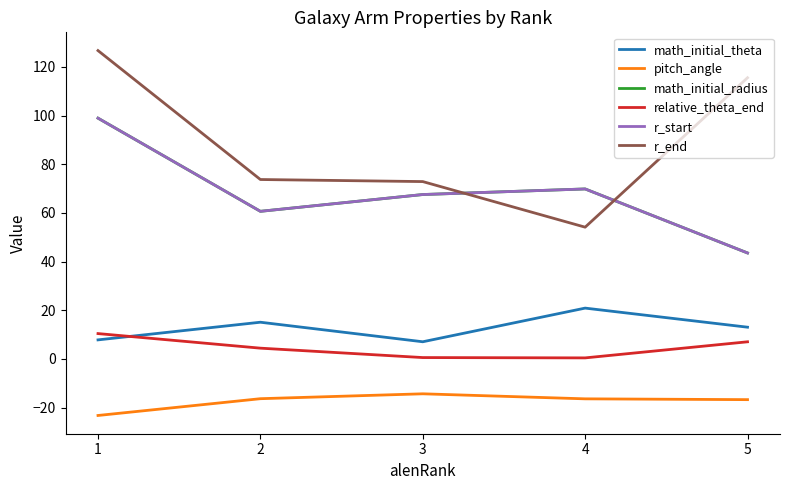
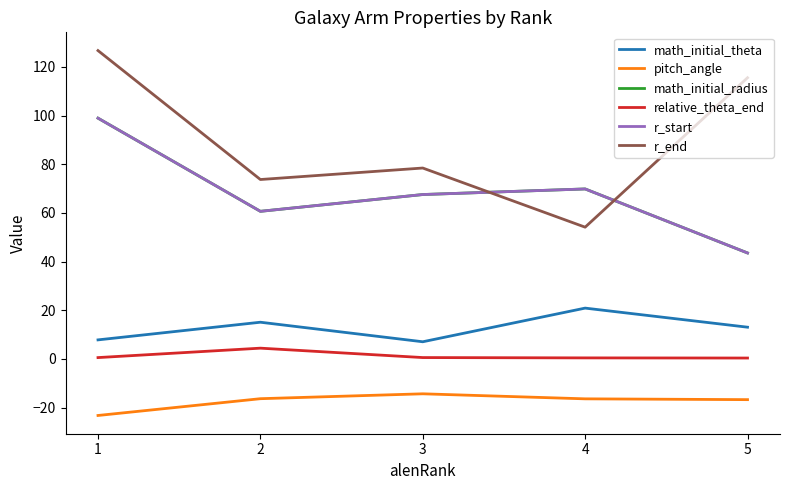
  {
    "math_initial_theta": {
      "1": 8,
      "2": 15,
      "3": 7,
      "4": 21,
      "5": 13
    },
    "pitch_angle": {
      "1": -23,
      "2": -16,
      "3": -14,
      "4": -16,
      "5": -17
    },
    "r_start": {
      "1": 99,
      "2": 61,
      "3": 68,
      "4": 70,
      "5": 44
    },
    "relative_theta_end": {
-     "1": 10,
+     "1": 1,
      "2": 4,
      "3": 1,
      "4": 0,
-     "5": 7
+     "5": 0
    },
    "r_end": {
      "1": 127,
      "2": 74,
-     "3": 73,
+     "3": 78,
      "4": 54
    }
  }
